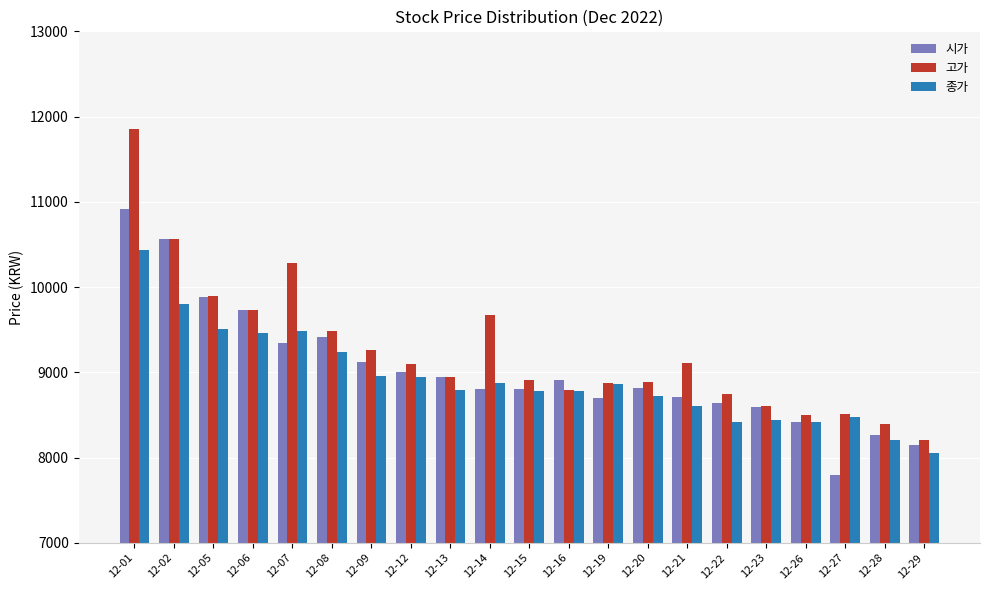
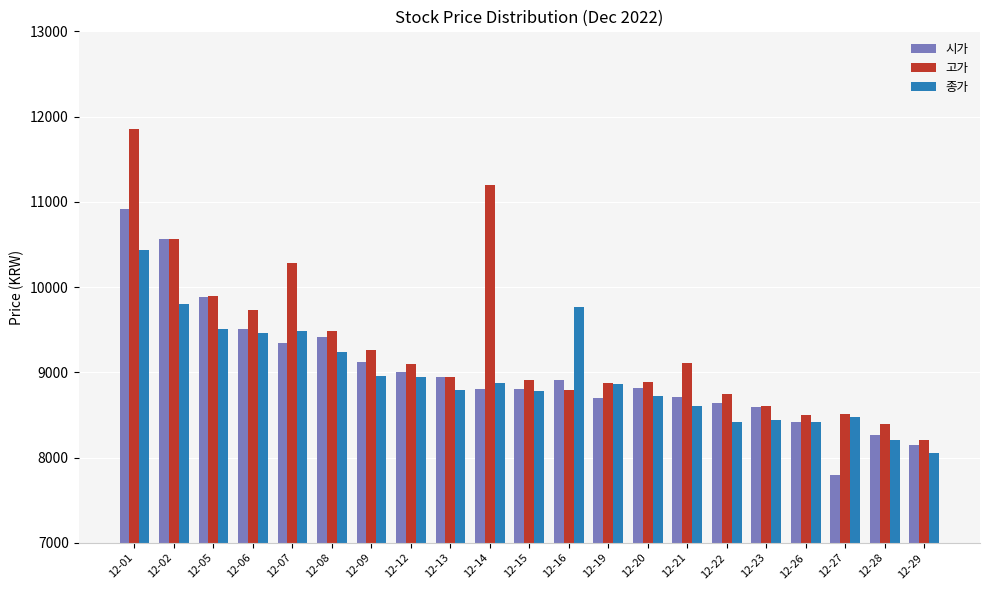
  {
    "시가": {
      "12-01": 10900,
      "12-02": 10600,
      "12-05": 9900,
-     "12-06": 9700,
+     "12-06": 9500,
      "12-07": 9400,
      "12-08": 9400,
      "12-09": 9100,
      "12-12": 9000,
      "12-13": 9000,
      "12-14": 8800,
      "12-15": 8800,
      "12-16": 8900,
      "12-19": 8700,
      "12-20": 8800,
      "12-21": 8700,
      "12-22": 8600,
      "12-23": 8600,
      "12-26": 8400,
      "12-27": 7800,
      "12-28": 8300,
      "12-29": 8200
    },
    "고가": {
      "12-01": 11900,
      "12-02": 10600,
      "12-05": 9900,
      "12-06": 9700,
      "12-07": 10300,
      "12-08": 9500,
      "12-09": 9300,
      "12-12": 9100,
      "12-13": 9000,
-     "12-14": 9700,
+     "12-14": 11200,
      "12-15": 8900,
      "12-16": 8800,
      "12-19": 8900,
      "12-20": 8900,
      "12-21": 9100,
      "12-22": 8800,
      "12-23": 8600,
      "12-26": 8500,
      "12-27": 8500,
      "12-28": 8400,
      "12-29": 8200
    },
    "종가": {
      "12-01": 10400,
      "12-02": 9800,
      "12-05": 9500,
      "12-06": 9500,
      "12-07": 9500,
      "12-08": 9200,
      "12-09": 9000,
      "12-12": 9000,
      "12-13": 8800,
      "12-14": 8900,
      "12-15": 8800,
-     "12-16": 8800,
+     "12-16": 9800,
      "12-19": 8900,
      "12-20": 8700,
      "12-21": 8600,
      "12-22": 8400,
      "12-23": 8400,
      "12-26": 8400,
      "12-27": 8500,
      "12-28": 8200,
      "12-29": 8100
    }
  }
